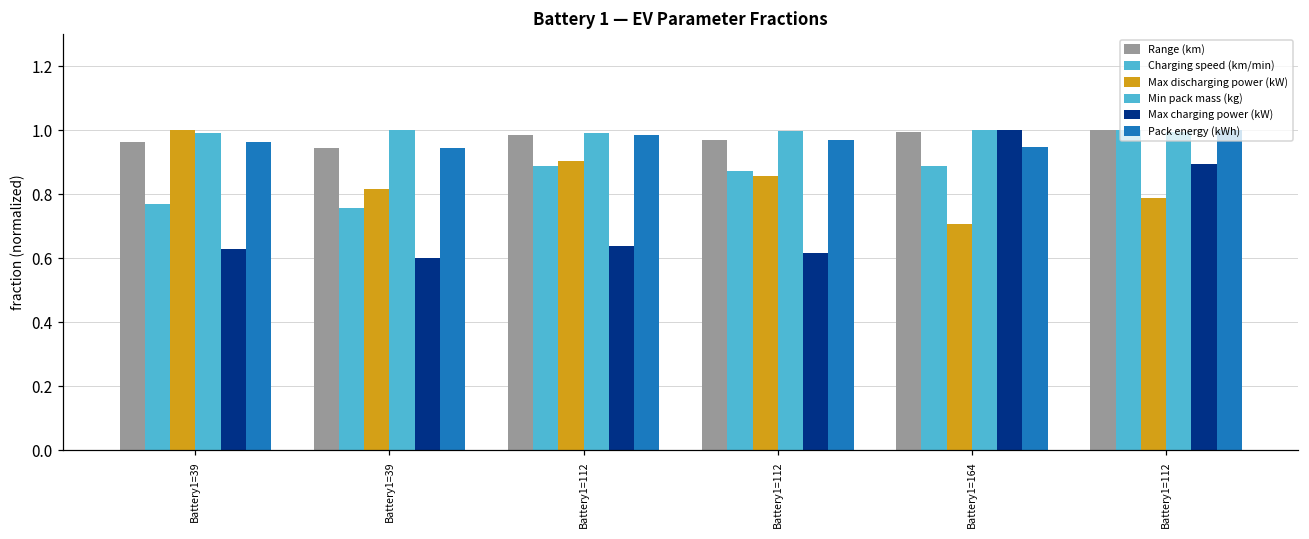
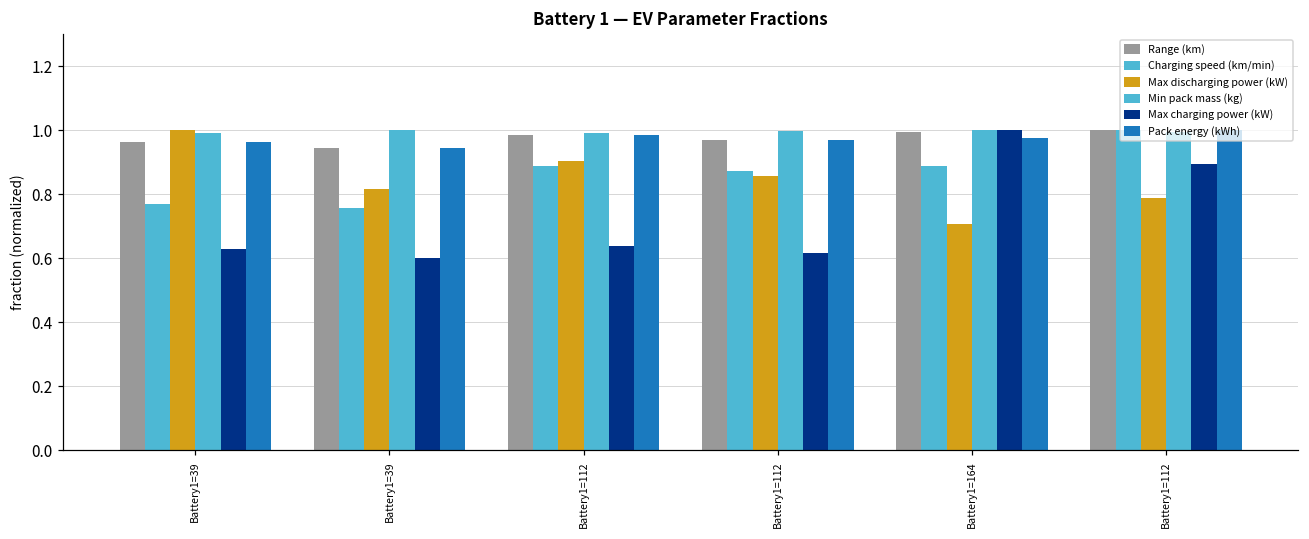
  {
    "Range (km)": {
      "Battery1=164": 1.00
    },
    "Max discharging power (kW)": {
      "Battery1=164": 0.71
    },
    "Max charging power (kW)": {
      "Battery1=164": 1.00
    },
    "Pack energy (kWh)": {
-     "Battery1=164": 0.95
+     "Battery1=164": 0.98
    }
  }
